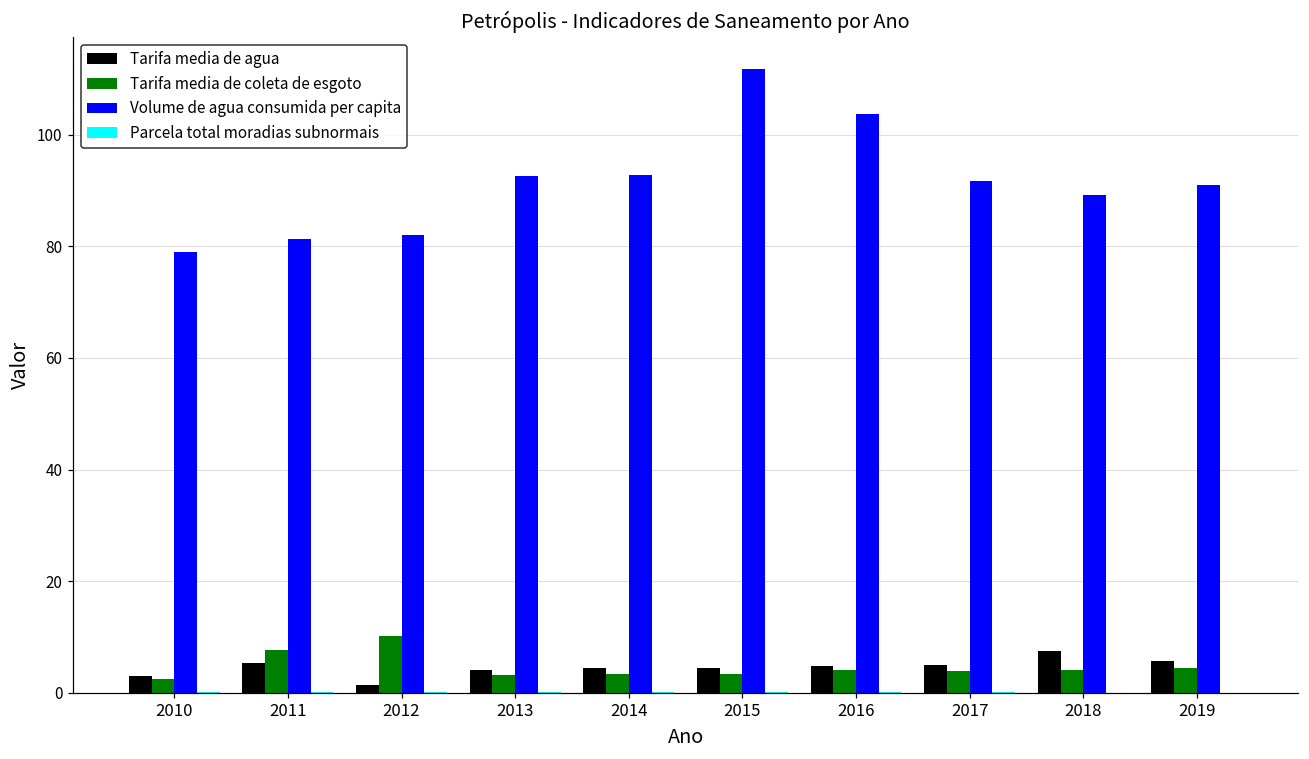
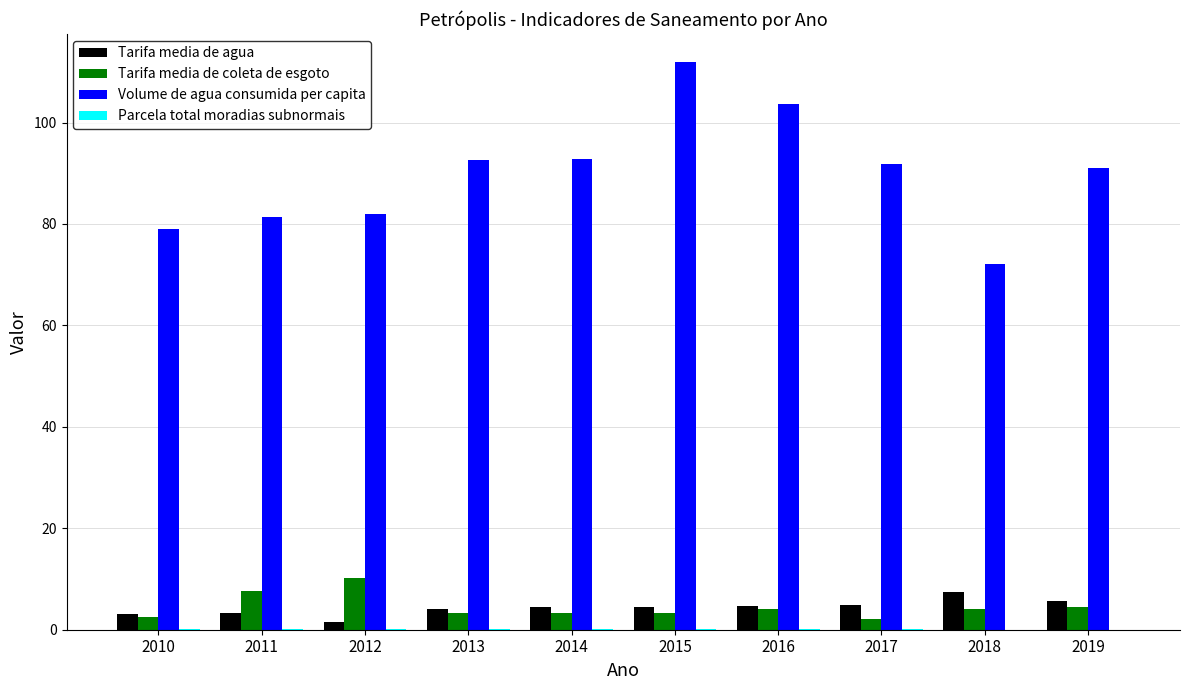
  {
    "Tarifa media de agua": {
      "2010": 3,
-     "2011": 5,
+     "2011": 3,
      "2012": 1,
      "2013": 4,
      "2014": 4,
      "2015": 4,
      "2016": 5,
      "2017": 5,
      "2018": 7,
      "2019": 6
    },
    "Tarifa media de coleta de esgoto": {
      "2010": 3,
      "2011": 8,
      "2012": 10,
      "2013": 3,
      "2014": 3,
      "2015": 3,
      "2016": 4,
-     "2017": 4,
+     "2017": 2,
      "2018": 4,
      "2019": 4
    },
    "Volume de agua consumida per capita": {
      "2010": 79,
      "2011": 81,
      "2012": 82,
      "2013": 93,
      "2014": 93,
      "2015": 112,
      "2016": 104,
      "2017": 92,
-     "2018": 89,
+     "2018": 72,
      "2019": 91
    }
  }
